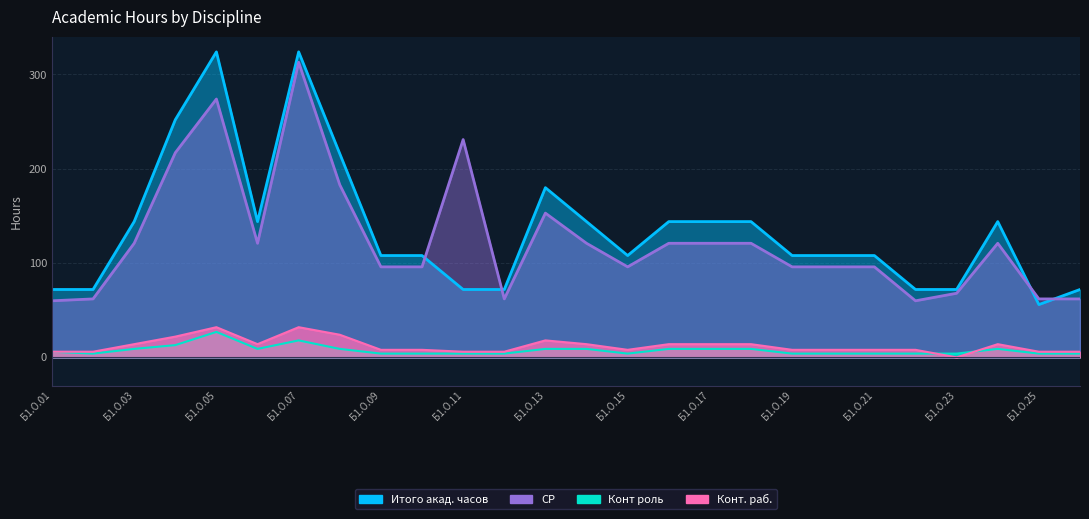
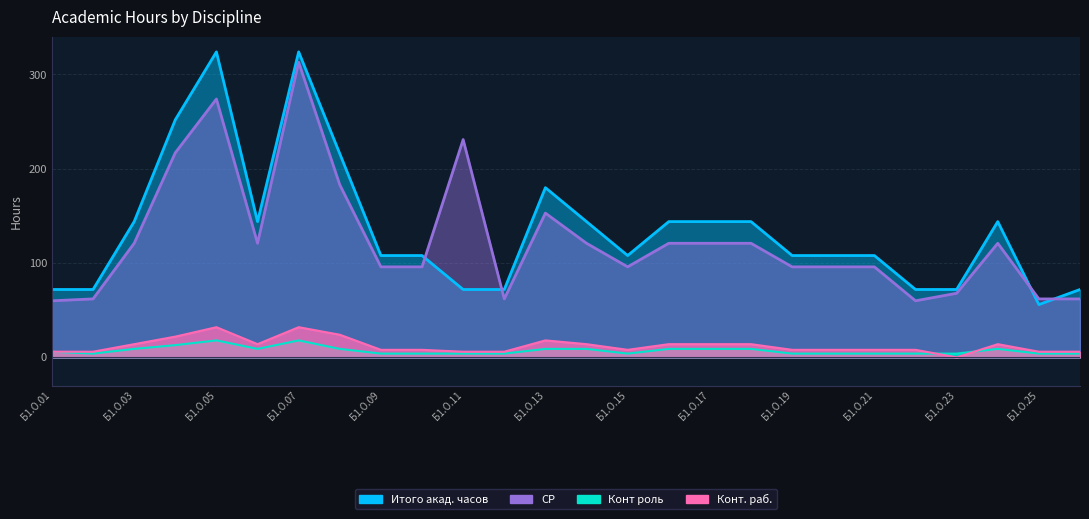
  {
    "Итого акад. часов": {
      "Б1.О.01": 70,
      "Б1.О.03": 140,
      "Б1.О.05": 320,
      "Б1.О.07": 320,
      "Б1.О.09": 110,
      "Б1.О.11": 70,
      "Б1.О.13": 180,
      "Б1.О.15": 110,
      "Б1.О.17": 140,
      "Б1.О.19": 110,
      "Б1.О.21": 110,
      "Б1.О.23": 70,
      "Б1.О.25": 60
    },
    "СР": {
      "Б1.О.01": 60,
      "Б1.О.03": 120,
      "Б1.О.05": 270,
      "Б1.О.07": 310,
      "Б1.О.09": 100,
      "Б1.О.11": 230,
      "Б1.О.13": 150,
      "Б1.О.15": 100,
      "Б1.О.17": 120,
      "Б1.О.19": 100,
      "Б1.О.21": 100,
      "Б1.О.23": 70,
      "Б1.О.25": 60
    },
    "Конт роль": {
      "Б1.О.03": 10,
-     "Б1.О.05": 30,
+     "Б1.О.05": 20,
      "Б1.О.07": 20,
      "Б1.О.09": 0,
      "Б1.О.13": 10,
      "Б1.О.15": 0,
      "Б1.О.17": 10,
      "Б1.О.19": 0,
      "Б1.О.21": 0,
      "Б1.О.23": 0
    },
    "Конт. раб.": {
      "Б1.О.03": 10,
      "Б1.О.05": 30,
      "Б1.О.07": 30,
      "Б1.О.09": 10,
      "Б1.О.13": 20,
      "Б1.О.15": 10,
      "Б1.О.17": 10,
      "Б1.О.19": 10,
      "Б1.О.21": 10,
      "Б1.О.23": 0
    }
  }
